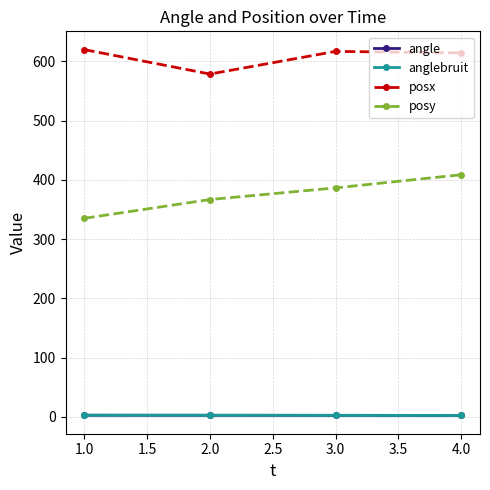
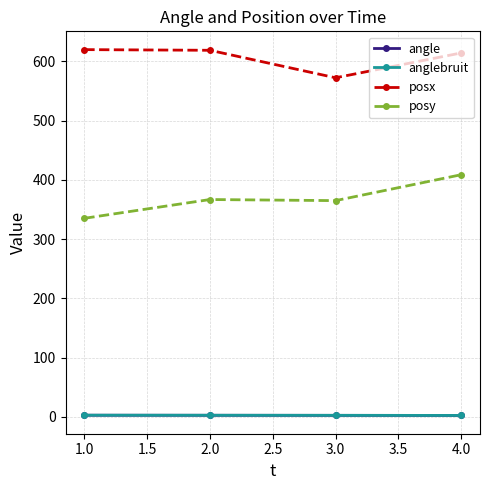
  {
    "anglebruit": {
      "1.0": 0,
      "2.0": 0,
      "3.0": 0,
      "4.0": 0
    },
    "posx": {
      "1.0": 620,
-     "2.0": 580,
-     "3.0": 620
+     "2.0": 620,
+     "3.0": 570
    },
    "posy": {
      "1.0": 330,
      "2.0": 370,
-     "3.0": 390,
+     "3.0": 360,
      "4.0": 410
    }
  }
